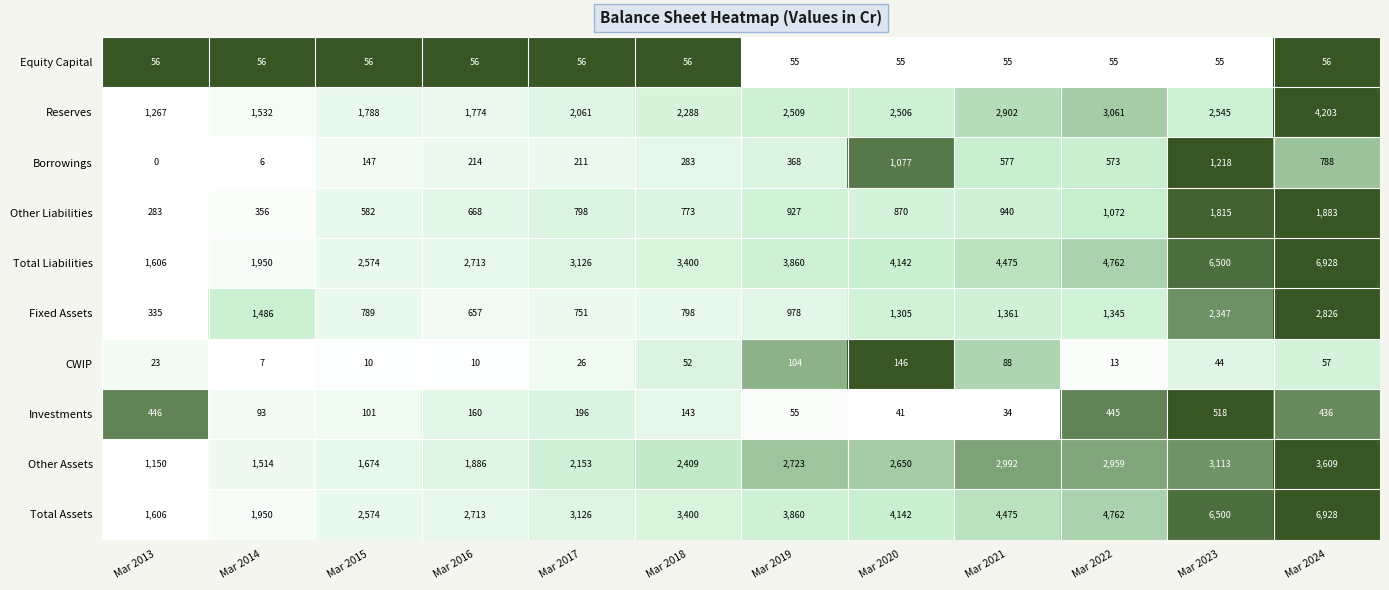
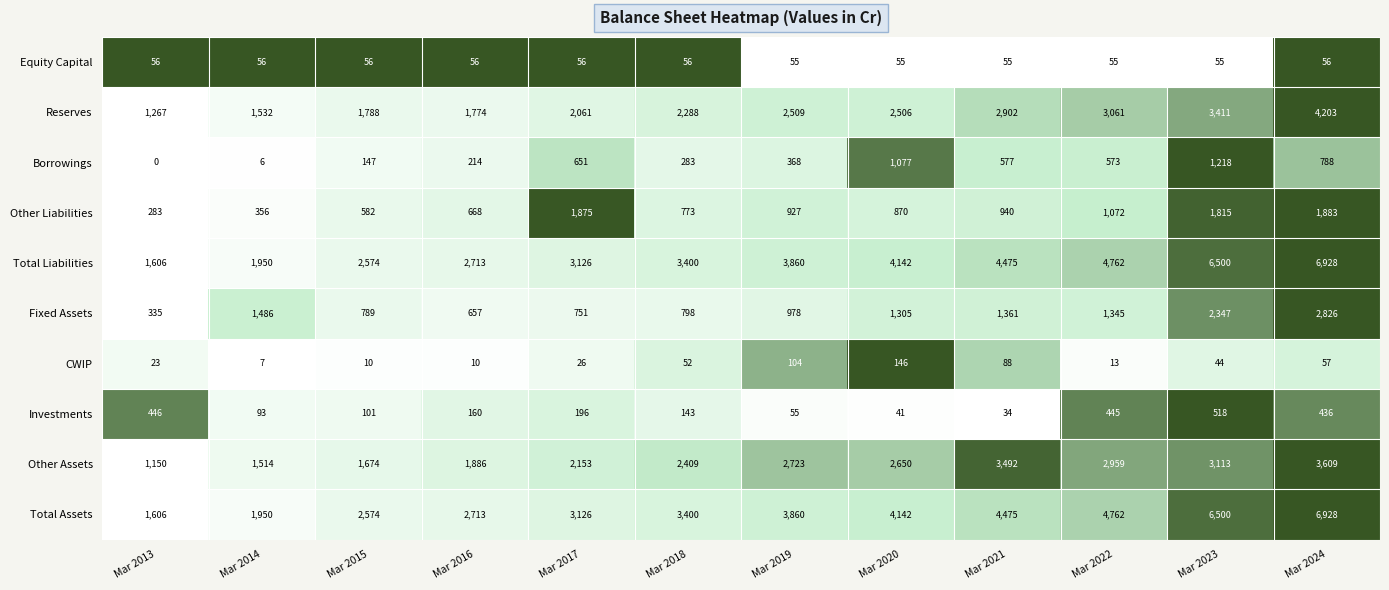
  {
    "Equity Capital": {
      "Mar 2013": "56",
      "Mar 2014": "56",
      "Mar 2015": "56",
      "Mar 2016": "56",
      "Mar 2017": "56",
      "Mar 2018": "56",
      "Mar 2019": "55",
      "Mar 2020": "55",
      "Mar 2021": "55",
      "Mar 2022": "55",
      "Mar 2023": "55",
      "Mar 2024": "56"
    },
    "Reserves": {
      "Mar 2013": "1,267",
      "Mar 2014": "1,532",
      "Mar 2015": "1,788",
      "Mar 2016": "1,774",
      "Mar 2017": "2,061",
      "Mar 2018": "2,288",
      "Mar 2019": "2,509",
      "Mar 2020": "2,506",
      "Mar 2021": "2,902",
      "Mar 2022": "3,061",
-     "Mar 2023": "2,545",
+     "Mar 2023": "3,411",
      "Mar 2024": "4,203"
    },
    "Borrowings": {
      "Mar 2013": "0",
      "Mar 2014": "6",
      "Mar 2015": "147",
      "Mar 2016": "214",
-     "Mar 2017": "211",
+     "Mar 2017": "651",
      "Mar 2018": "283",
      "Mar 2019": "368",
      "Mar 2020": "1,077",
      "Mar 2021": "577",
      "Mar 2022": "573",
      "Mar 2023": "1,218",
      "Mar 2024": "788"
    },
    "Other Liabilities": {
      "Mar 2013": "283",
      "Mar 2014": "356",
      "Mar 2015": "582",
      "Mar 2016": "668",
-     "Mar 2017": "798",
+     "Mar 2017": "1,875",
      "Mar 2018": "773",
      "Mar 2019": "927",
      "Mar 2020": "870",
      "Mar 2021": "940",
      "Mar 2022": "1,072",
      "Mar 2023": "1,815",
      "Mar 2024": "1,883"
    },
    "Total Liabilities": {
      "Mar 2013": "1,606",
      "Mar 2014": "1,950",
      "Mar 2015": "2,574",
      "Mar 2016": "2,713",
      "Mar 2017": "3,126",
      "Mar 2018": "3,400",
      "Mar 2019": "3,860",
      "Mar 2020": "4,142",
      "Mar 2021": "4,475",
      "Mar 2022": "4,762",
      "Mar 2023": "6,500",
      "Mar 2024": "6,928"
    },
    "Fixed Assets": {
      "Mar 2013": "335",
      "Mar 2014": "1,486",
      "Mar 2015": "789",
      "Mar 2016": "657",
      "Mar 2017": "751",
      "Mar 2018": "798",
      "Mar 2019": "978",
      "Mar 2020": "1,305",
      "Mar 2021": "1,361",
      "Mar 2022": "1,345",
      "Mar 2023": "2,347",
      "Mar 2024": "2,826"
    },
    "CWIP": {
      "Mar 2013": "23",
      "Mar 2014": "7",
      "Mar 2015": "10",
      "Mar 2016": "10",
      "Mar 2017": "26",
      "Mar 2018": "52",
      "Mar 2019": "104",
      "Mar 2020": "146",
      "Mar 2021": "88",
      "Mar 2022": "13",
      "Mar 2023": "44",
      "Mar 2024": "57"
    },
    "Investments": {
      "Mar 2013": "446",
      "Mar 2014": "93",
      "Mar 2015": "101",
      "Mar 2016": "160",
      "Mar 2017": "196",
      "Mar 2018": "143",
      "Mar 2019": "55",
      "Mar 2020": "41",
      "Mar 2021": "34",
      "Mar 2022": "445",
      "Mar 2023": "518",
      "Mar 2024": "436"
    },
    "Other Assets": {
      "Mar 2013": "1,150",
      "Mar 2014": "1,514",
      "Mar 2015": "1,674",
      "Mar 2016": "1,886",
      "Mar 2017": "2,153",
      "Mar 2018": "2,409",
      "Mar 2019": "2,723",
      "Mar 2020": "2,650",
-     "Mar 2021": "2,992",
+     "Mar 2021": "3,492",
      "Mar 2022": "2,959",
      "Mar 2023": "3,113",
      "Mar 2024": "3,609"
    },
    "Total Assets": {
      "Mar 2013": "1,606",
      "Mar 2014": "1,950",
      "Mar 2015": "2,574",
      "Mar 2016": "2,713",
      "Mar 2017": "3,126",
      "Mar 2018": "3,400",
      "Mar 2019": "3,860",
      "Mar 2020": "4,142",
      "Mar 2021": "4,475",
      "Mar 2022": "4,762",
      "Mar 2023": "6,500",
      "Mar 2024": "6,928"
    }
  }
